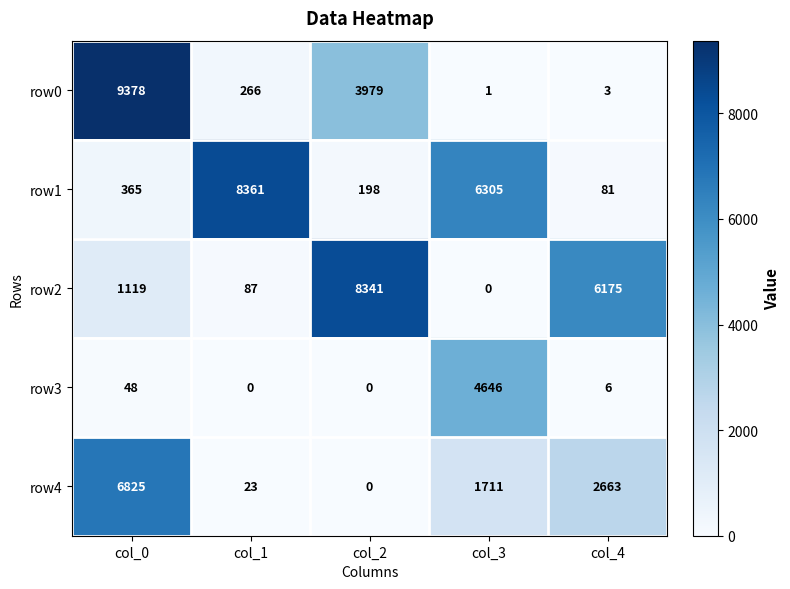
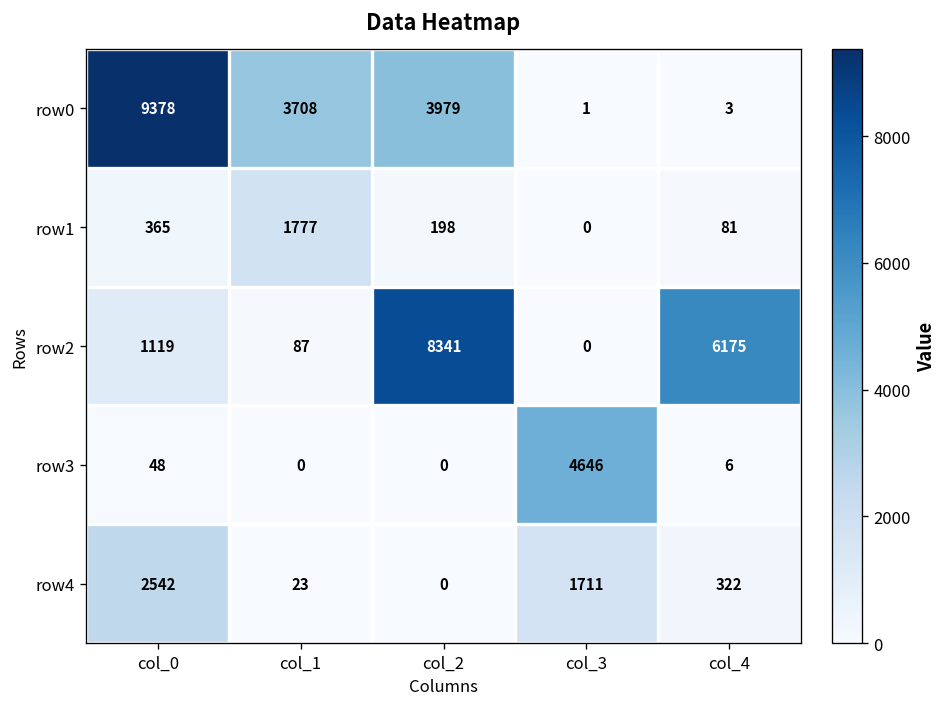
  {
    "row0": {
      "col_0": 9378,
-     "col_1": 266,
+     "col_1": 3708,
      "col_2": 3979,
      "col_3": 1,
      "col_4": 3
    },
    "row1": {
      "col_0": 365,
-     "col_1": 8361,
+     "col_1": 1777,
      "col_2": 198,
-     "col_3": 6305,
+     "col_3": 0,
      "col_4": 81
    },
    "row2": {
      "col_0": 1119,
      "col_1": 87,
      "col_2": 8341,
      "col_3": 0,
      "col_4": 6175
    },
    "row3": {
      "col_0": 48,
      "col_1": 0,
      "col_2": 0,
      "col_3": 4646,
      "col_4": 6
    },
    "row4": {
-     "col_0": 6825,
+     "col_0": 2542,
      "col_1": 23,
      "col_2": 0,
      "col_3": 1711,
-     "col_4": 2663
+     "col_4": 322
    }
  }
